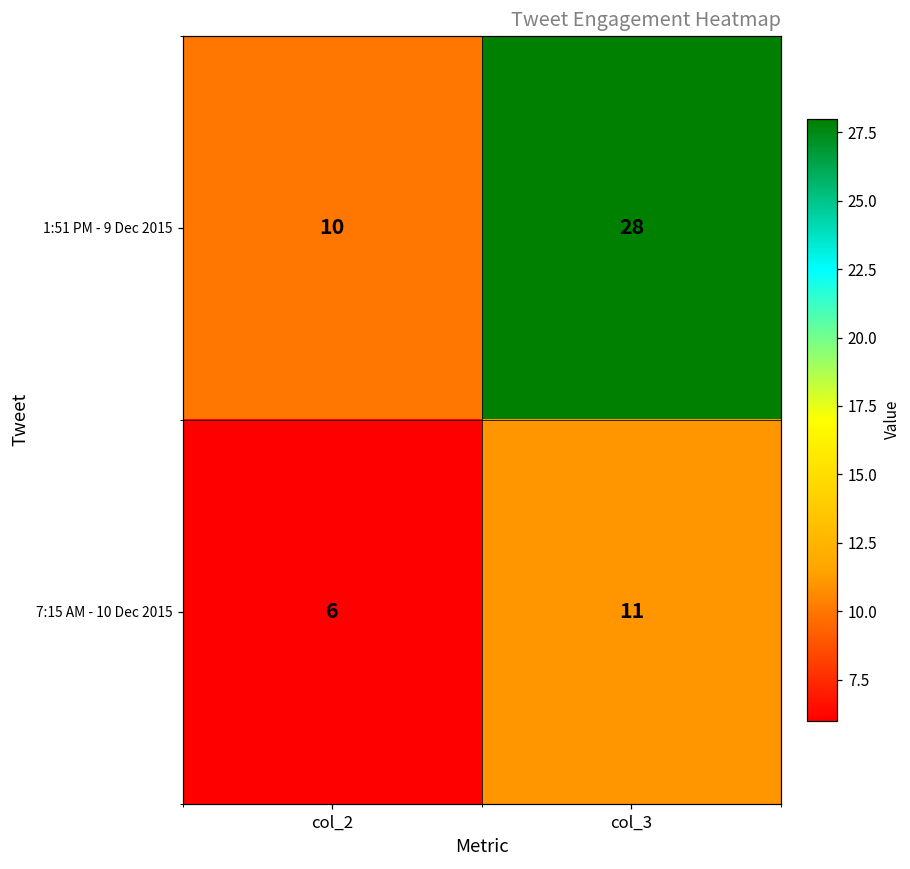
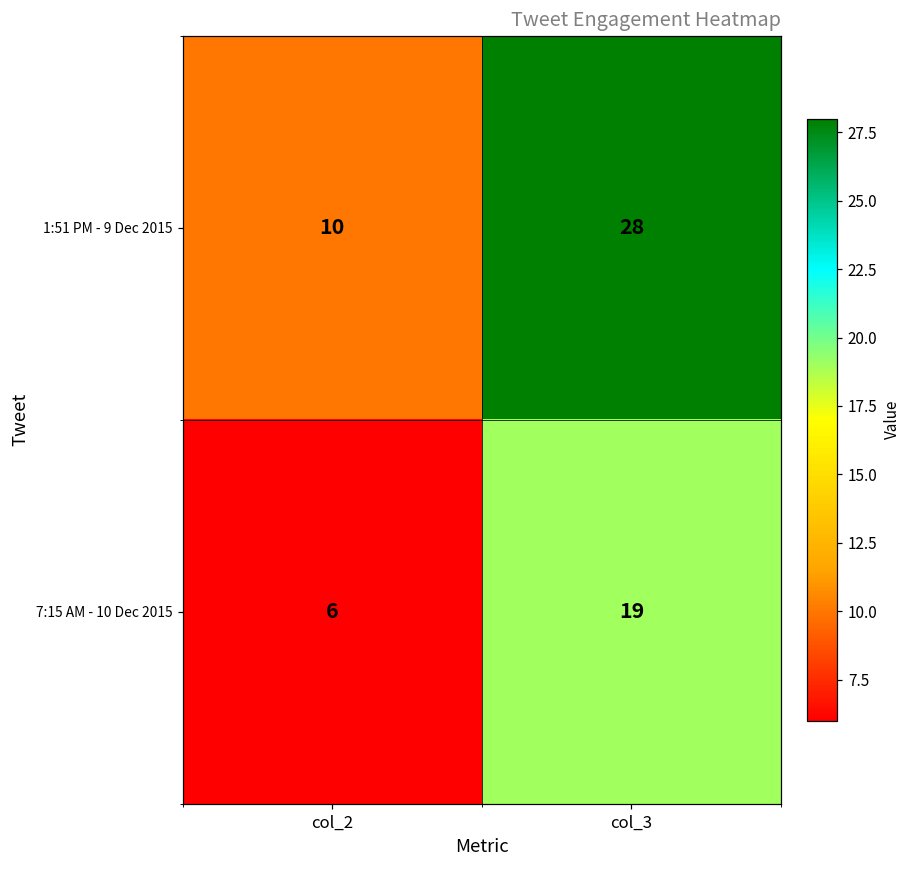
  {
    "1:51 PM - 9 Dec 2015": {
      "col_2": 10,
      "col_3": 28
    },
    "7:15 AM - 10 Dec 2015": {
      "col_2": 6,
-     "col_3": 11
+     "col_3": 19
    }
  }
